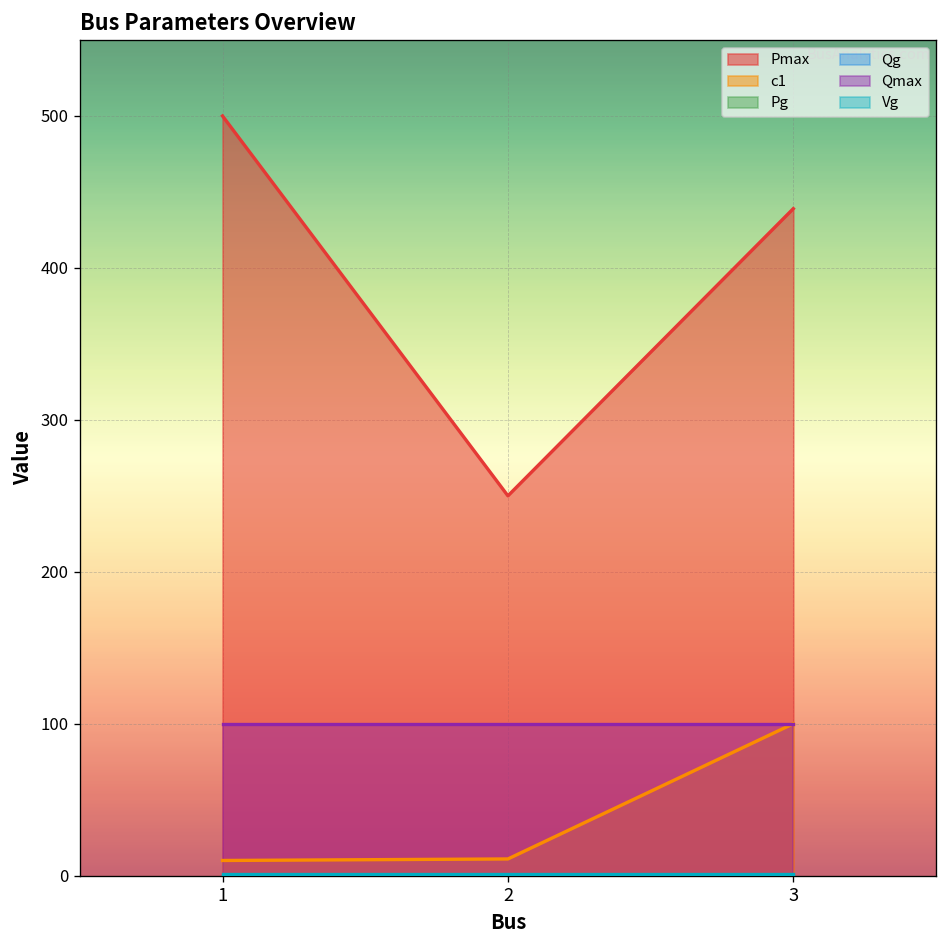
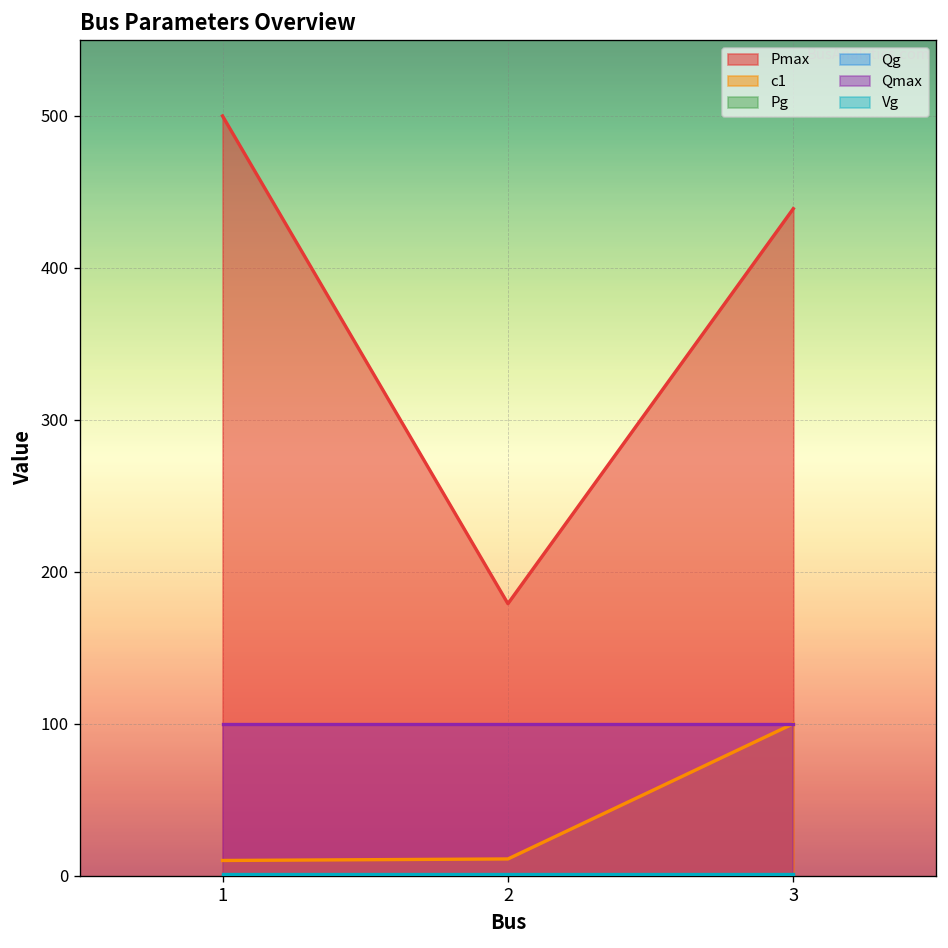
  {
    "Pmax": {
      "1": 500,
-     "2": 250,
+     "2": 179,
      "3": 439
    },
    "c1": {
      "1": 10,
      "2": 11
    },
    "Qmax": {
      "1": 100,
      "2": 100
    }
  }
